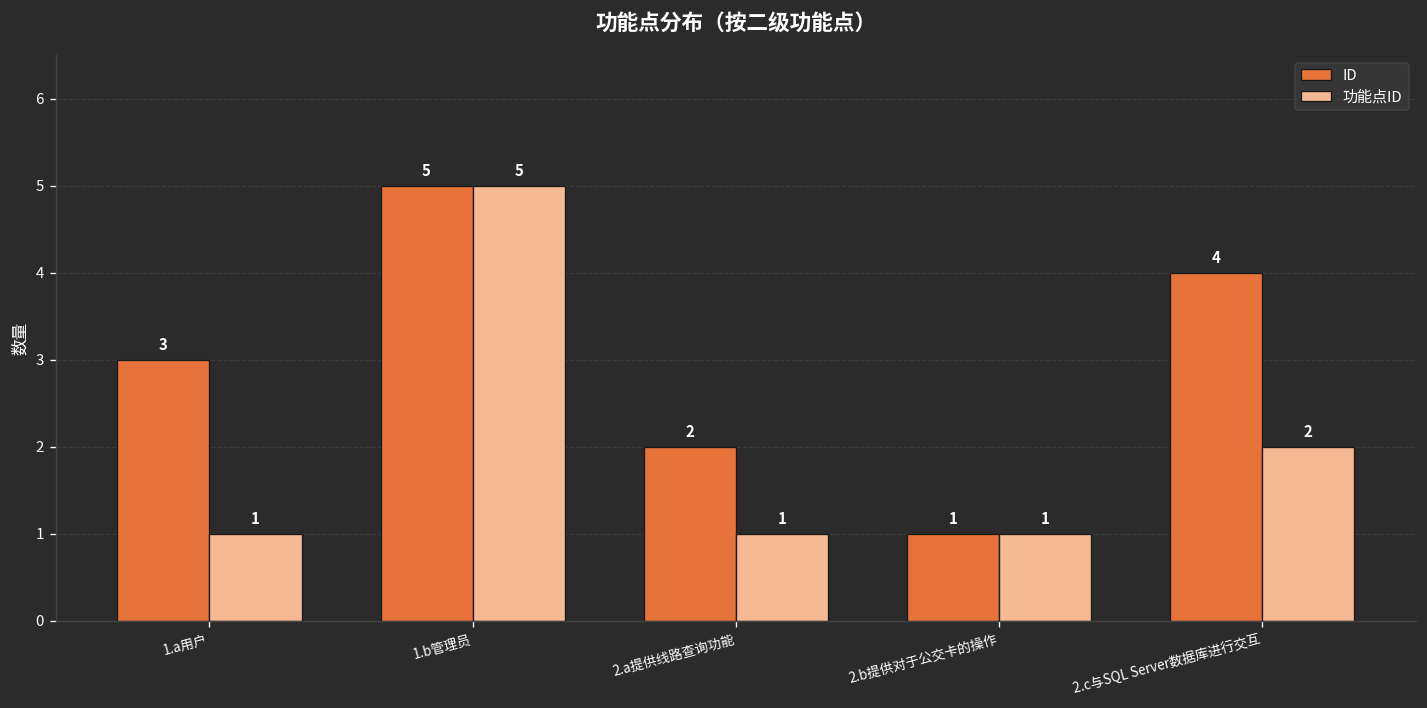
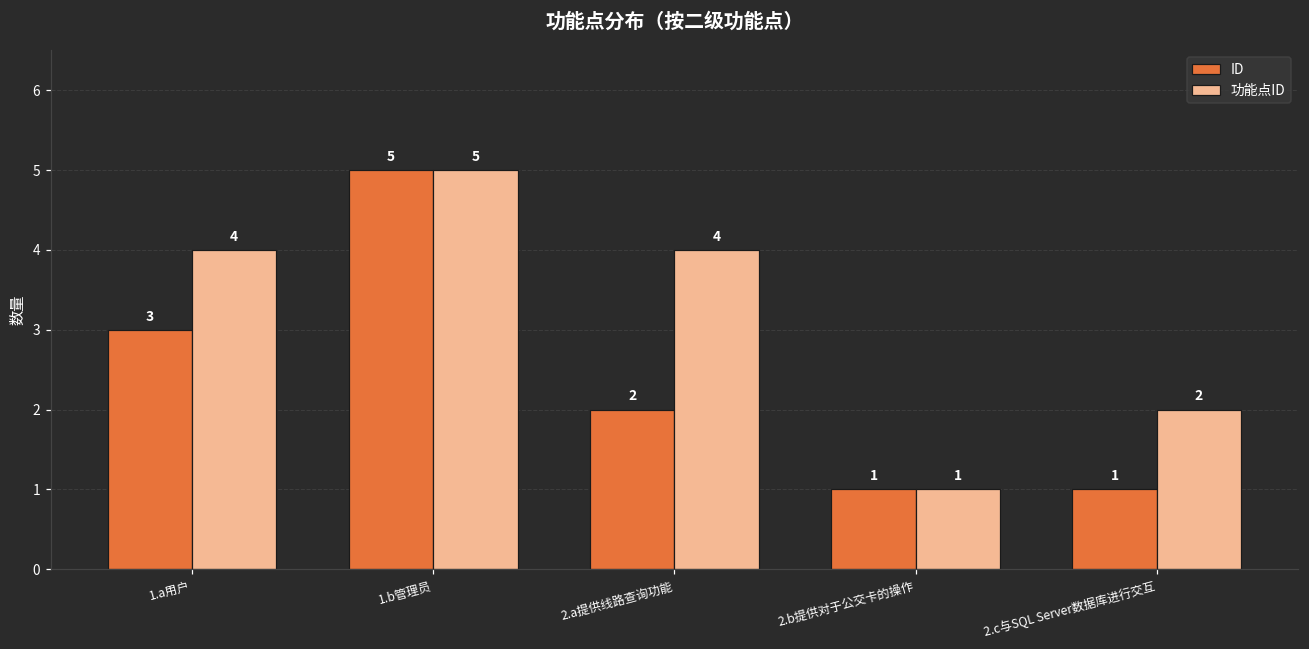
  {
    "ID": {
      "1.a用户": 3,
      "1.b管理员": 5,
      "2.a提供线路查询功能": 2,
      "2.b提供对于公交卡的操作": 1,
-     "2.c与SQL Server数据库进行交互": 4
+     "2.c与SQL Server数据库进行交互": 1
    },
    "功能点ID": {
-     "1.a用户": 1,
+     "1.a用户": 4,
      "1.b管理员": 5,
-     "2.a提供线路查询功能": 1,
+     "2.a提供线路查询功能": 4,
      "2.b提供对于公交卡的操作": 1,
      "2.c与SQL Server数据库进行交互": 2
    }
  }
